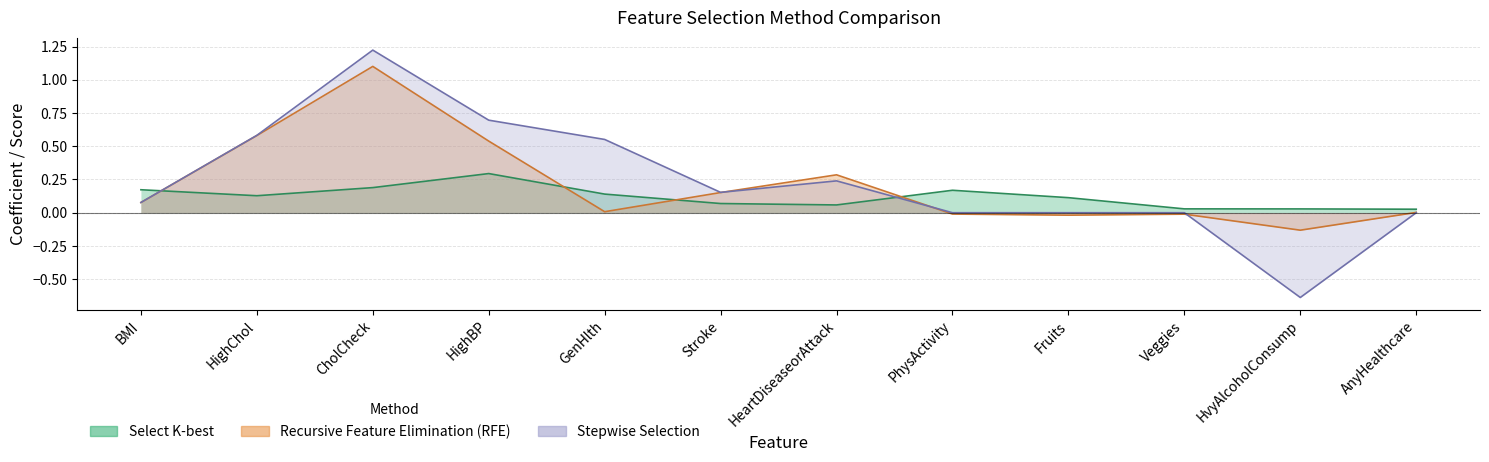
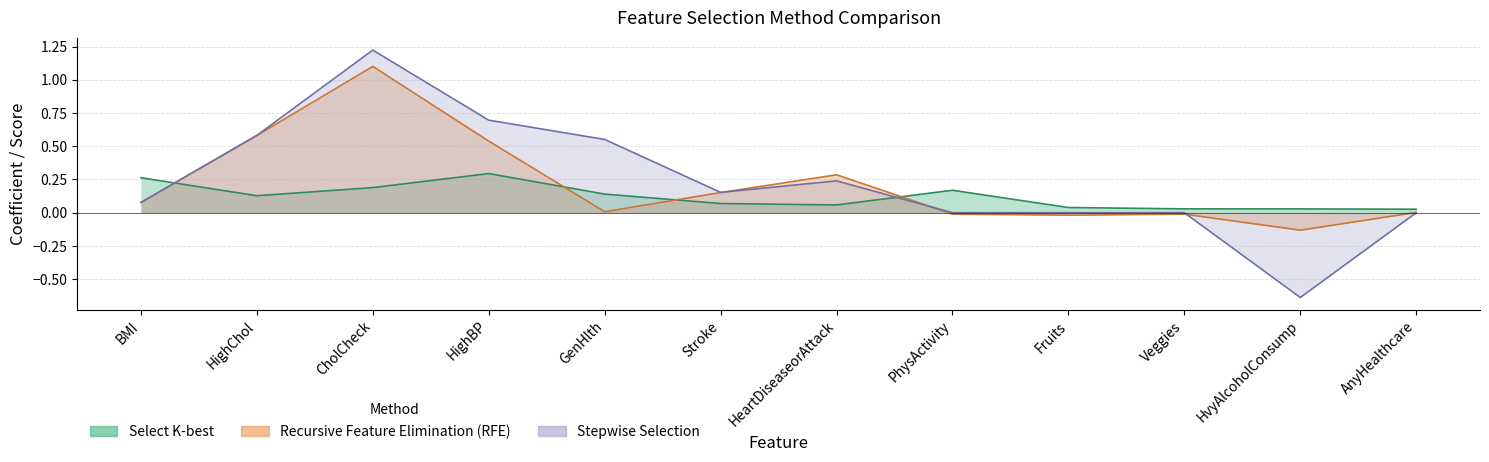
  {
    "Select K-best": {
-     "BMI": 0.17,
+     "BMI": 0.26,
      "HighChol": 0.13,
      "CholCheck": 0.19,
      "HighBP": 0.29,
      "GenHlth": 0.14,
      "Stroke": 0.07,
      "HeartDiseaseorAttack": 0.06,
      "PhysActivity": 0.17,
-     "Fruits": 0.11,
+     "Fruits": 0.04,
      "Veggies": 0.03,
      "HvyAlcoholConsump": 0.03,
      "AnyHealthcare": 0.03
    }
  }
